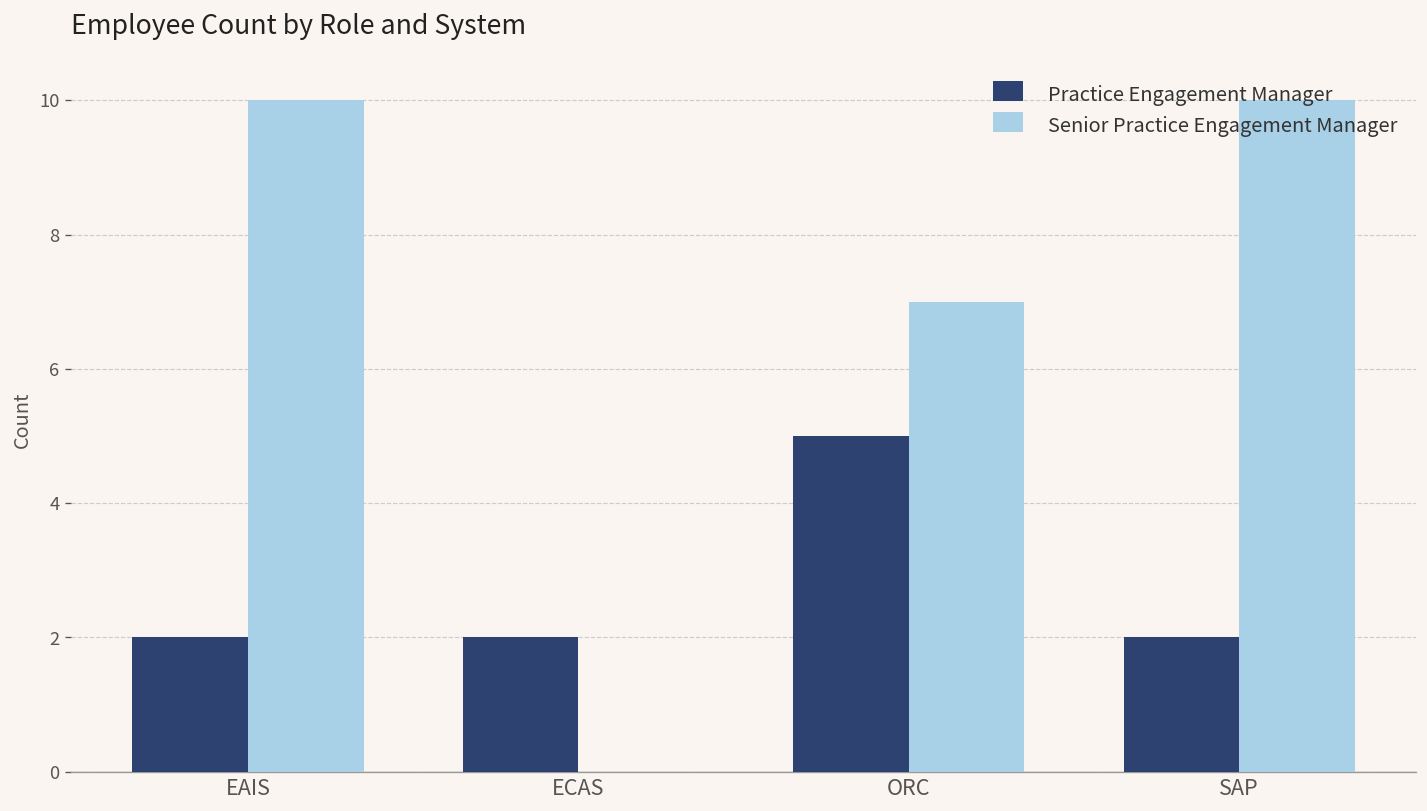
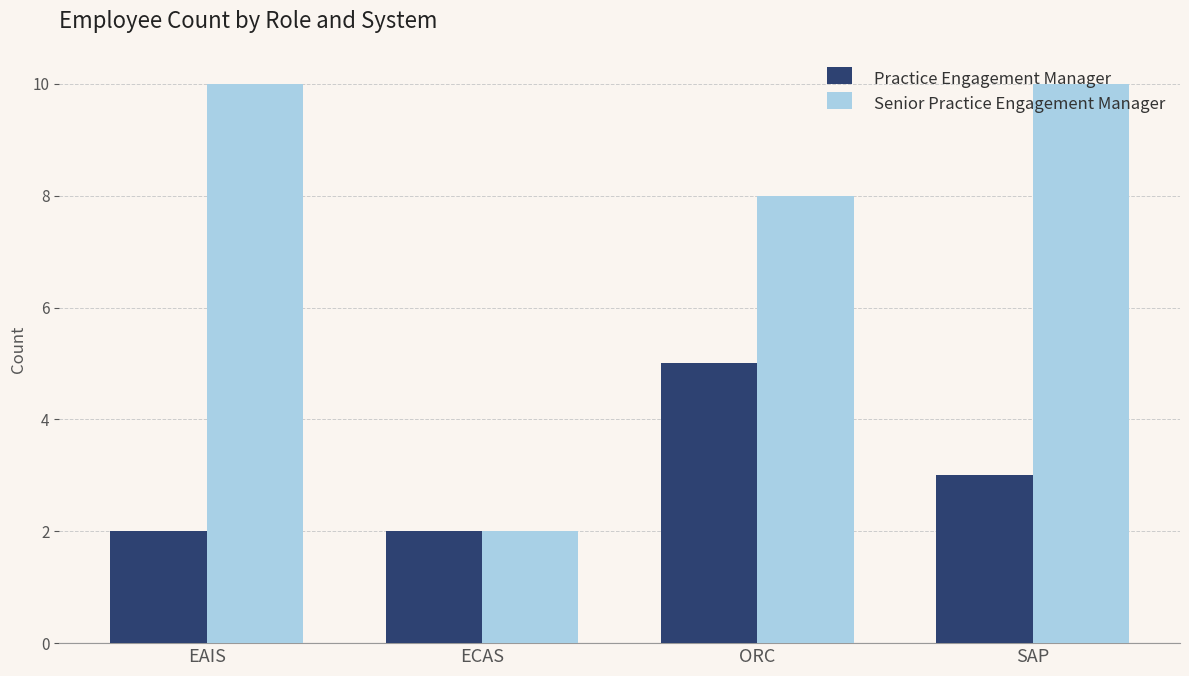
  {
    "Practice Engagement Manager": {
      "EAIS": 2,
      "ECAS": 2,
      "ORC": 5,
-     "SAP": 2
+     "SAP": 3
    },
    "Senior Practice Engagement Manager": {
      "EAIS": 10,
-     "ECAS": 0,
-     "ORC": 7,
+     "ECAS": 2,
+     "ORC": 8,
      "SAP": 10
    }
  }
